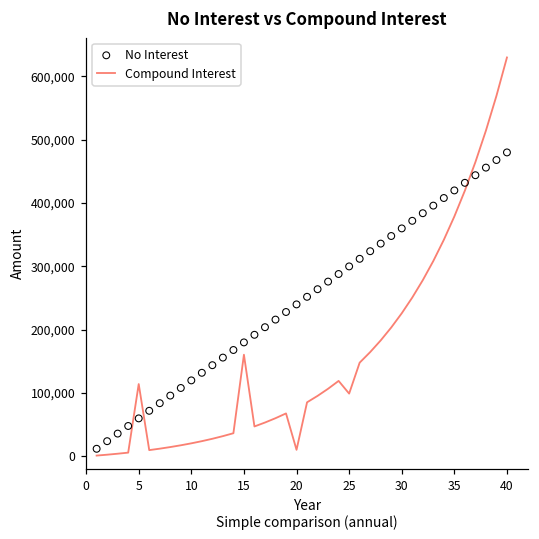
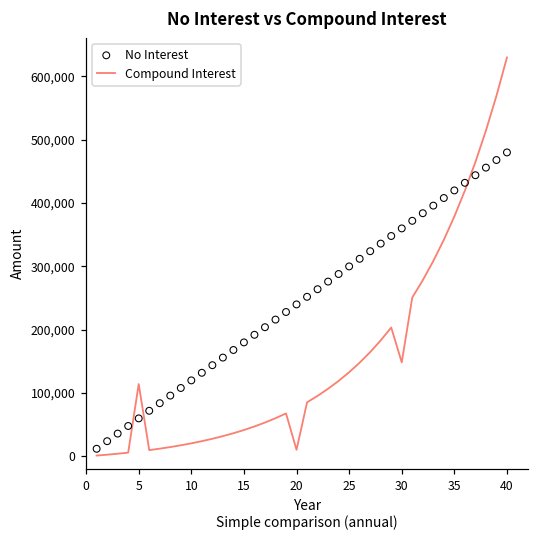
  {
    "Compound Interest": {
      "5": "110,000",
      "10": "20,000",
-     "15": "160,000",
+     "15": "40,000",
      "20": "10,000",
-     "25": "100,000",
-     "30": "230,000",
+     "25": "130,000",
+     "30": "150,000",
      "35": "380,000",
      "40": "630,000"
    }
  }
